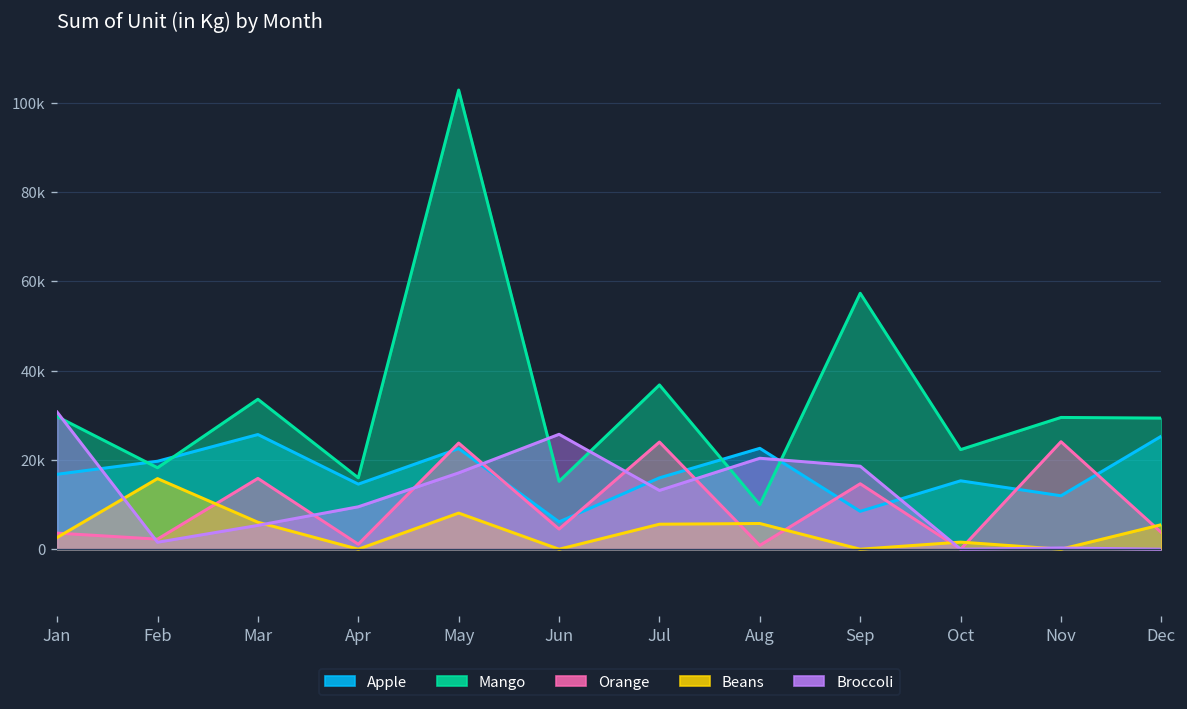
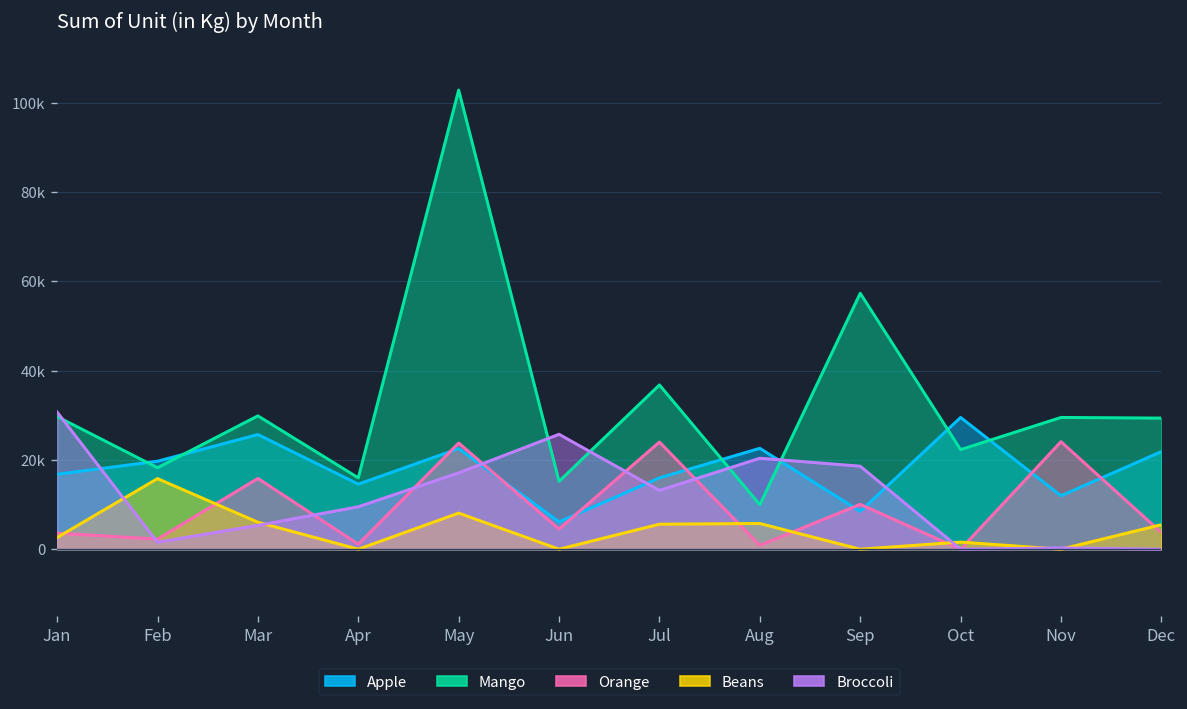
  {
    "Apple": {
      "Jan": 17000,
      "Feb": 20000,
      "Mar": 26000,
      "Apr": 15000,
      "May": 23000,
      "Jun": 6000,
      "Jul": 16000,
      "Aug": 23000,
      "Sep": 8000,
-     "Oct": 15000,
+     "Oct": 30000,
      "Nov": 12000,
-     "Dec": 25000
+     "Dec": 22000
    },
    "Mango": {
      "Jan": 30000,
      "Feb": 18000,
-     "Mar": 34000,
+     "Mar": 30000,
      "Apr": 16000,
      "May": 103000,
      "Jun": 15000,
      "Jul": 37000,
      "Aug": 10000,
      "Sep": 57000,
      "Oct": 22000,
      "Nov": 30000,
      "Dec": 29000
    },
    "Orange": {
      "Jan": 4000,
      "Feb": 2000,
      "Mar": 16000,
      "Apr": 1000,
      "May": 24000,
      "Jun": 5000,
      "Jul": 24000,
      "Aug": 1000,
-     "Sep": 15000,
+     "Sep": 10000,
      "Nov": 24000,
      "Dec": 4000
    },
    "Beans": {
      "Jan": 3000,
      "Feb": 16000,
      "Mar": 6000,
      "Apr": 0,
      "May": 8000,
      "Jun": 0,
      "Jul": 6000,
      "Aug": 6000,
      "Sep": 0,
      "Oct": 2000,
      "Dec": 5000
    },
    "Broccoli": {
      "Jan": 31000,
      "Feb": 2000,
      "Mar": 5000,
      "Apr": 10000,
      "May": 17000,
      "Jun": 26000,
      "Jul": 13000,
      "Aug": 20000,
      "Sep": 19000,
      "Dec": 0
    }
  }
